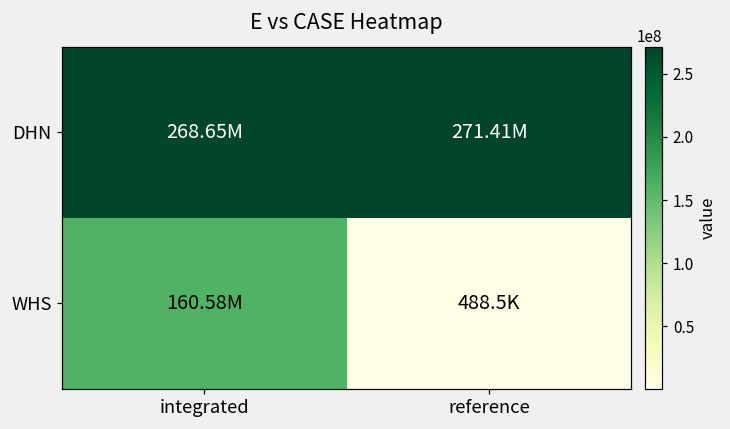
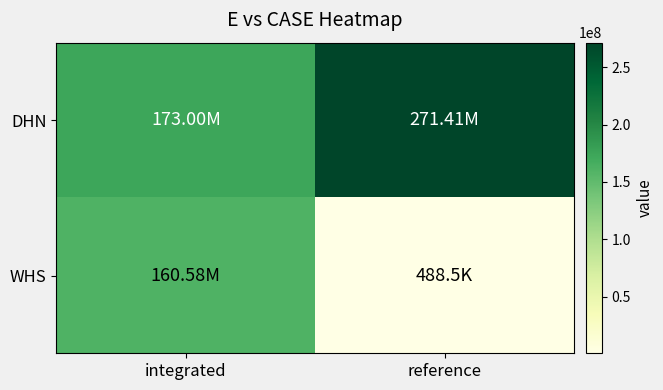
  {
    "DHN": {
-     "integrated": "268.65M",
+     "integrated": "173.00M",
      "reference": "271.41M"
    },
    "WHS": {
      "integrated": "160.58M",
      "reference": "488.5K"
    }
  }
